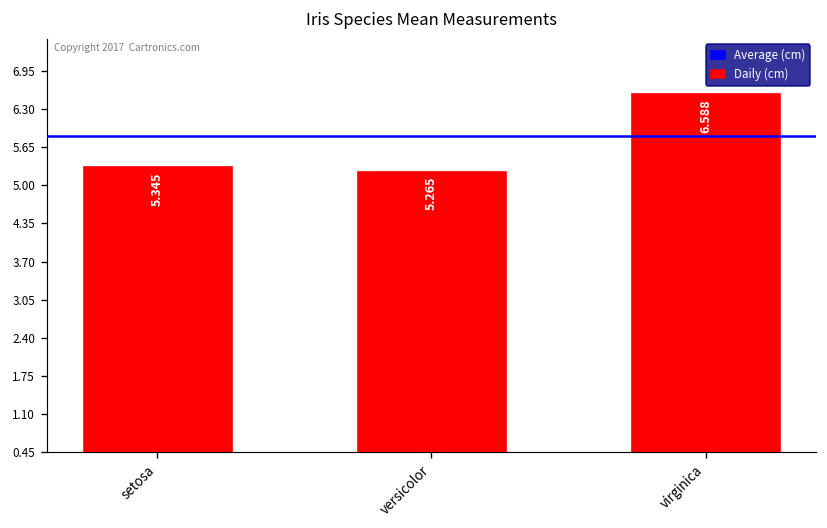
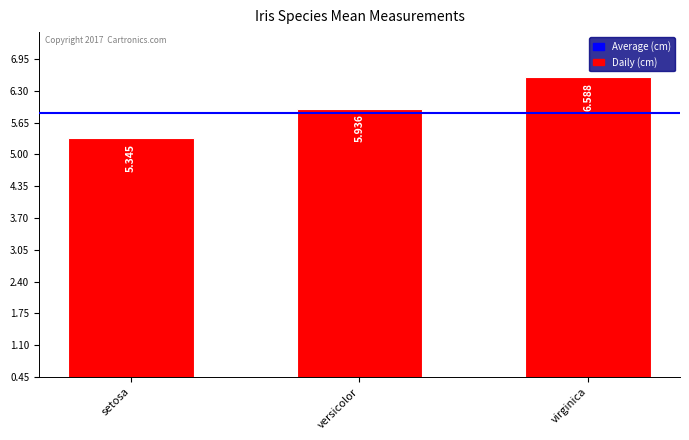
  {
    "setosa": 5.345,
-   "versicolor": 5.265,
+   "versicolor": 5.936,
    "virginica": 6.588
  }
